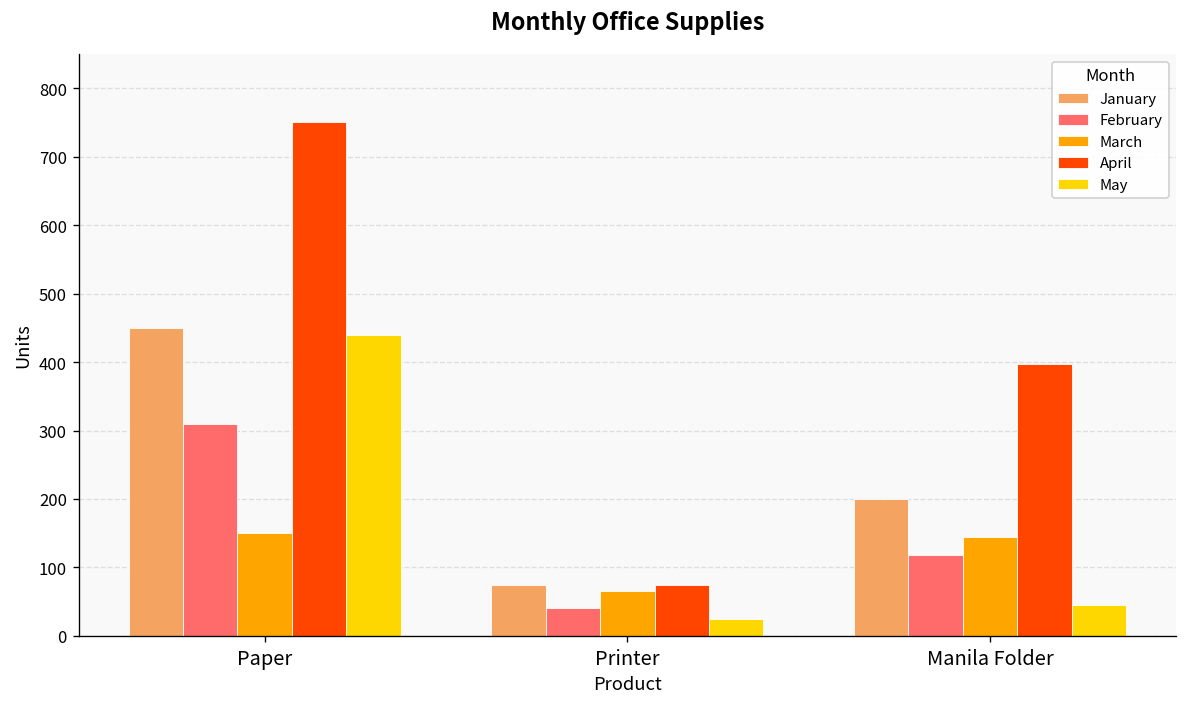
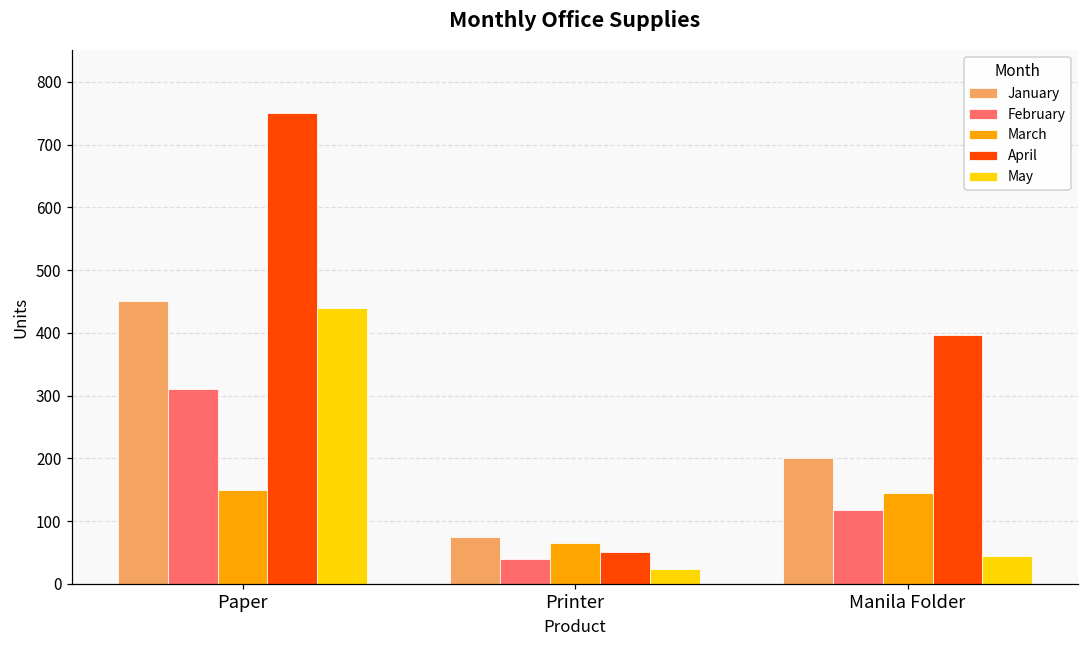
  {
    "April": {
      "Paper": 750,
-     "Printer": 80,
+     "Printer": 50,
      "Manila Folder": 400
    }
  }
